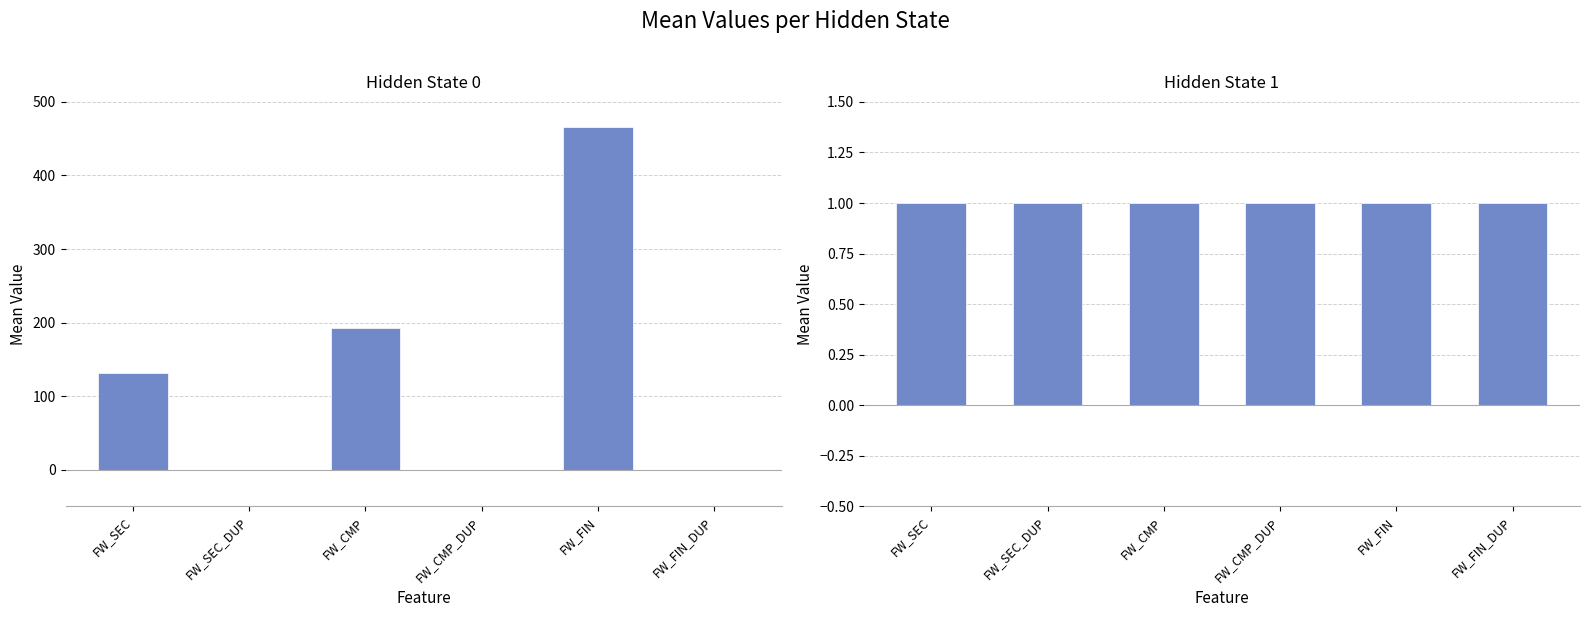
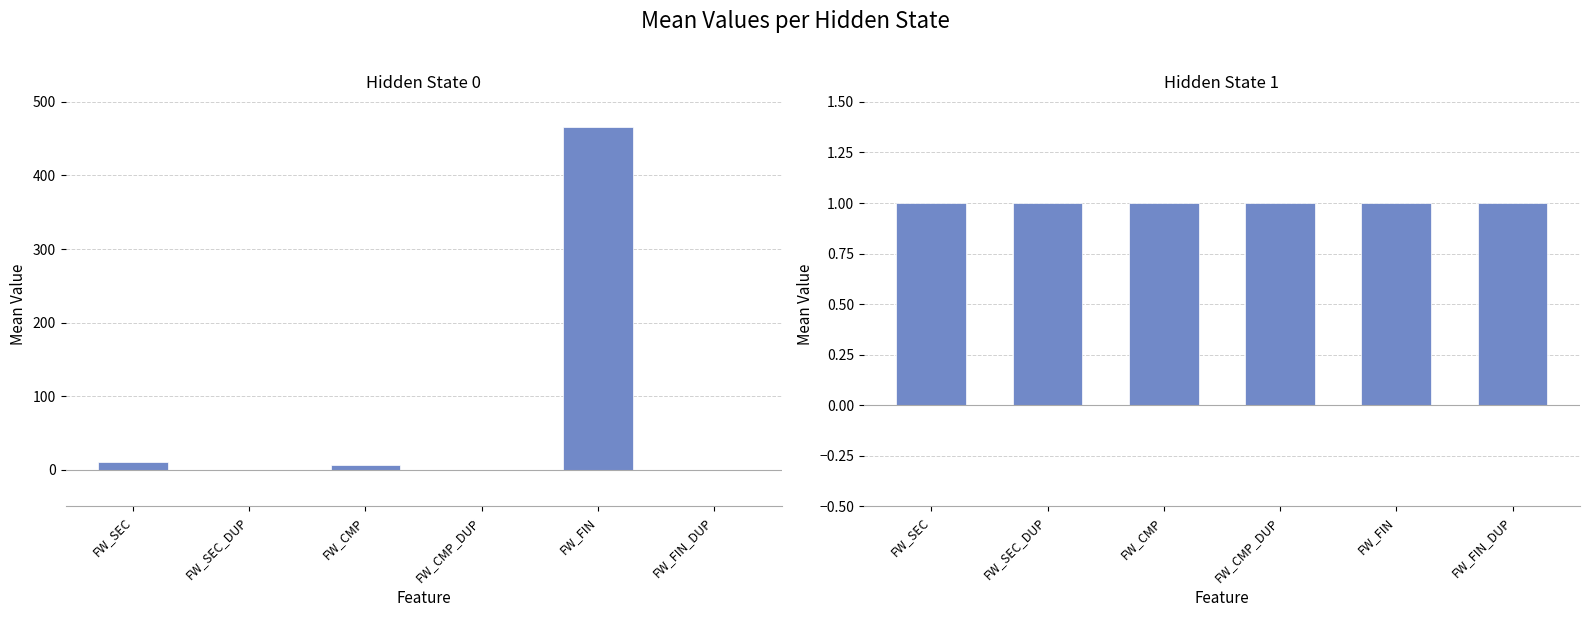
  {
    "Hidden State 0": {
-     "FW_SEC": 130,
-     "FW_CMP": 190,
+     "FW_SEC": 10,
+     "FW_CMP": 10,
      "FW_FIN": 470
    },
    "Hidden State 1": {
      "FW_SEC": 1.00,
      "FW_SEC_DUP": 1.00,
      "FW_CMP": 1.00,
      "FW_CMP_DUP": 1.00,
      "FW_FIN": 1.00,
      "FW_FIN_DUP": 1.00
    }
  }
